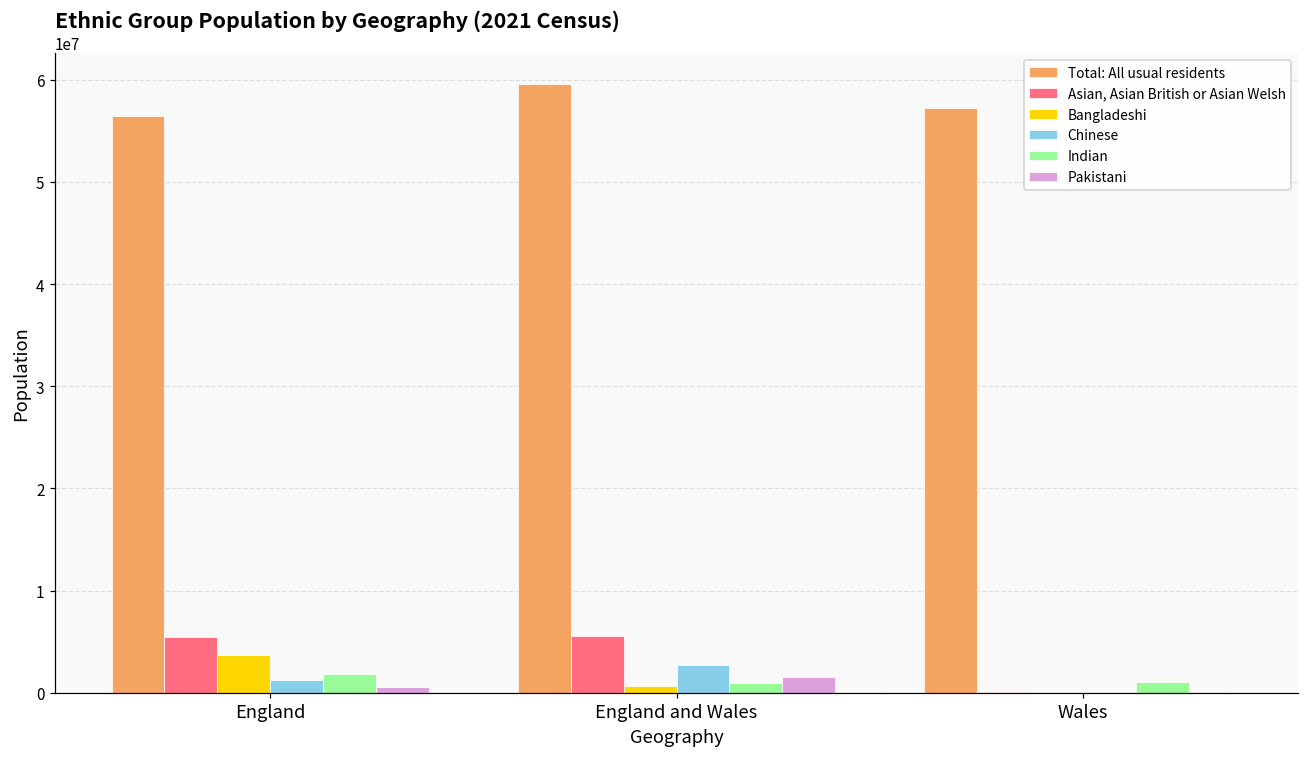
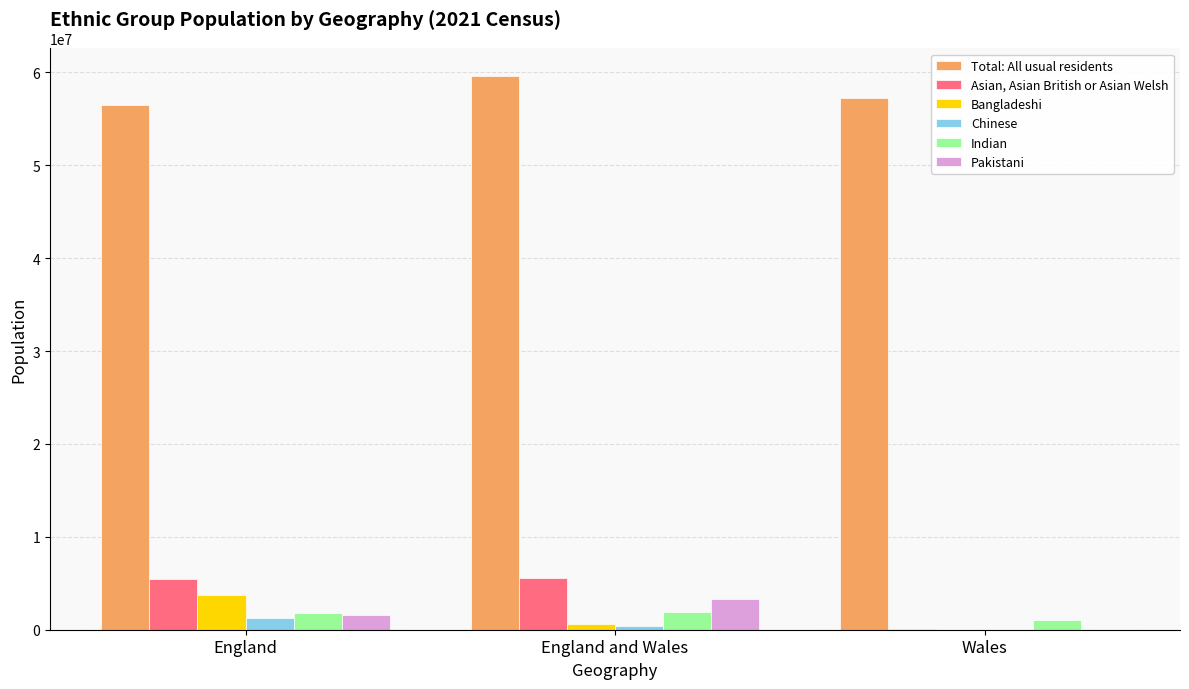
  {
    "Total: All usual residents": {
      "England": 56000000,
      "England and Wales": 60000000,
      "Wales": 57000000
    },
    "Asian, Asian British or Asian Welsh": {
      "England": 5000000,
      "England and Wales": 6000000
    },
    "Bangladeshi": {
      "England": 4000000,
      "England and Wales": 1000000
    },
    "Chinese": {
      "England": 1000000,
-     "England and Wales": 3000000
+     "England and Wales": 0
    },
    "Indian": {
      "England": 2000000,
-     "England and Wales": 1000000,
+     "England and Wales": 2000000,
      "Wales": 1000000
    },
    "Pakistani": {
-     "England": 1000000,
-     "England and Wales": 2000000
+     "England": 2000000,
+     "England and Wales": 3000000
    }
  }
